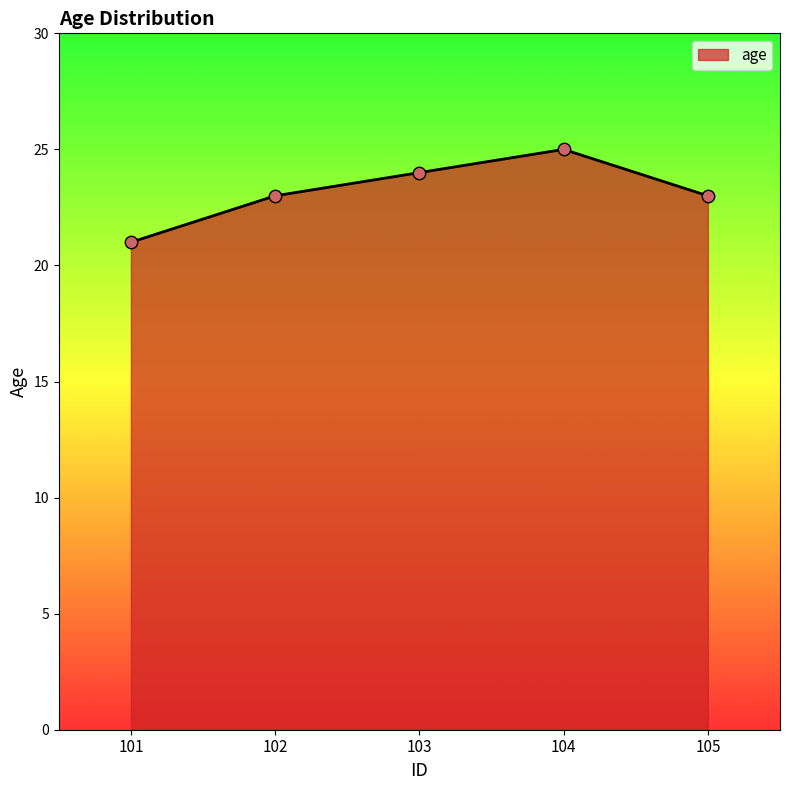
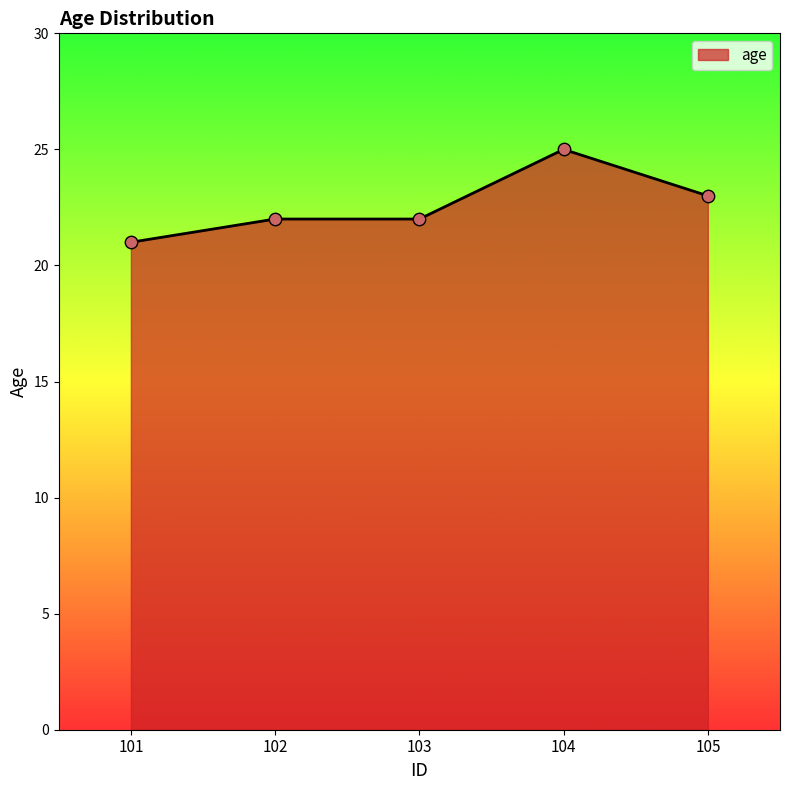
  {
    "101": 21,
-   "102": 23,
-   "103": 24,
+   "102": 22,
+   "103": 22,
    "104": 25,
    "105": 23
  }
